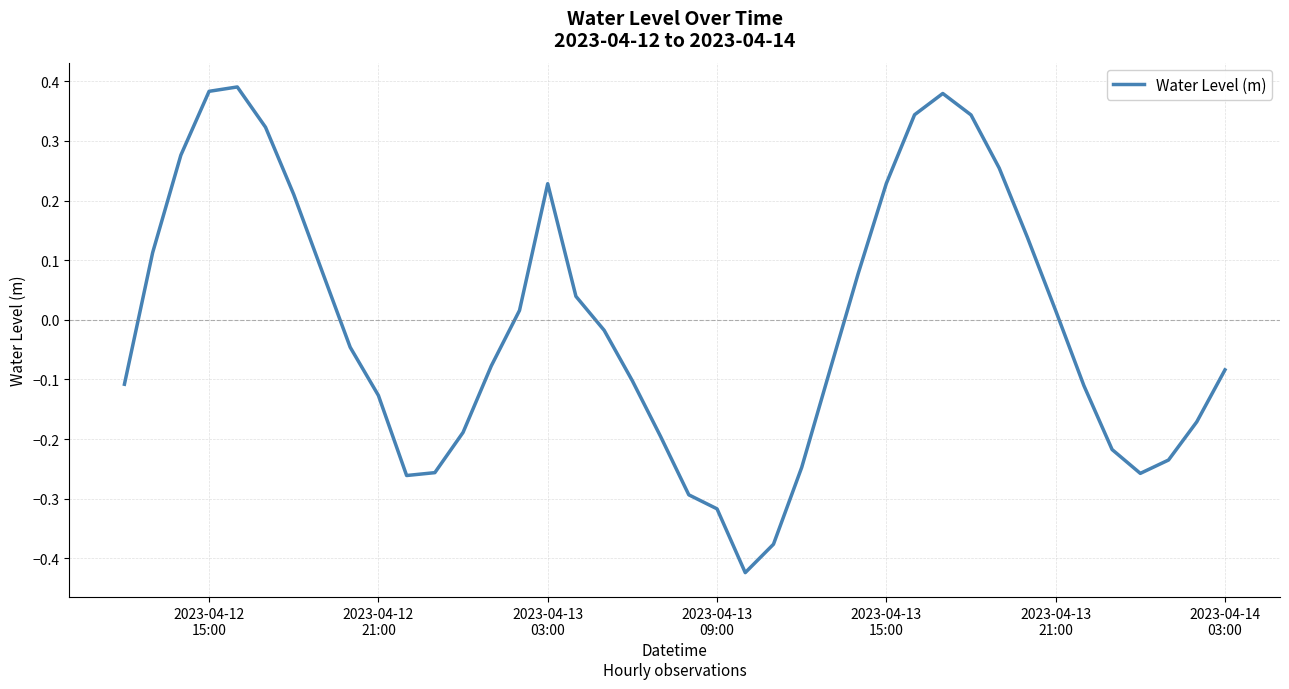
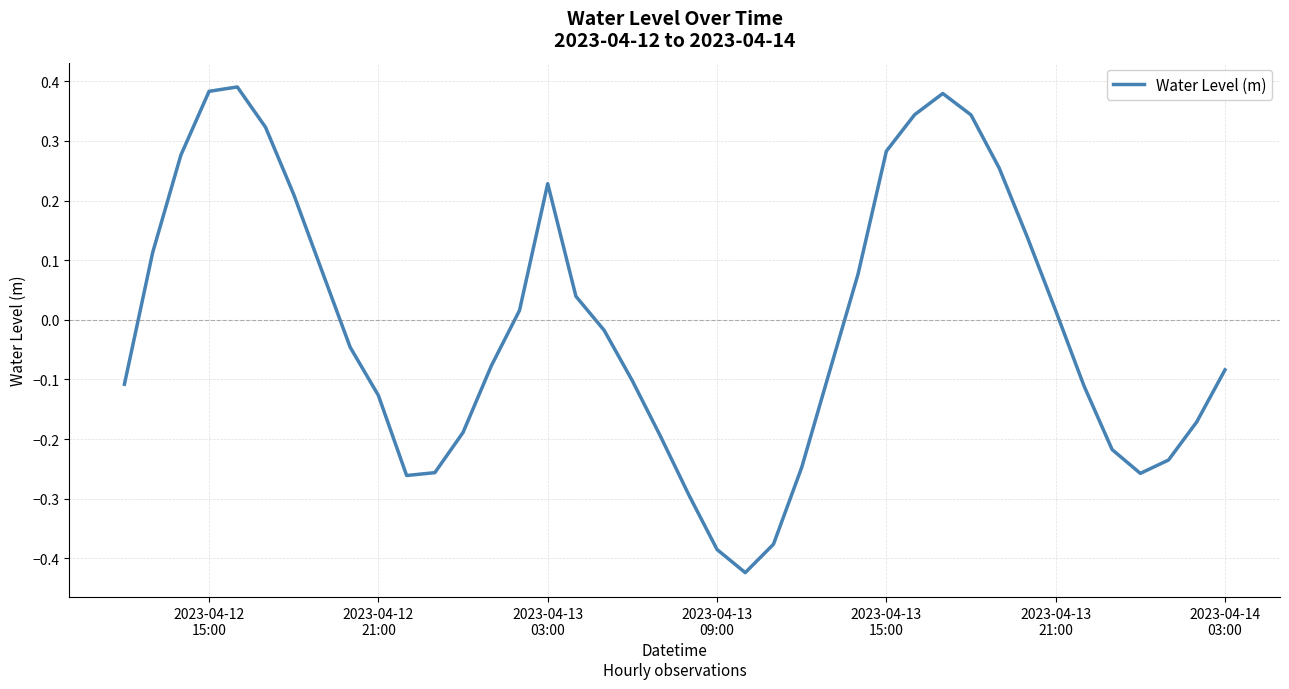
  {
    "2023-04-12 15:00": 0.38,
    "2023-04-12 21:00": -0.13,
    "2023-04-13 03:00": 0.23,
-   "2023-04-13 09:00": -0.32,
-   "2023-04-13 15:00": 0.23,
+   "2023-04-13 09:00": -0.39,
+   "2023-04-13 15:00": 0.28,
    "2023-04-13 21:00": 0.02,
    "2023-04-14 03:00": -0.08
  }
